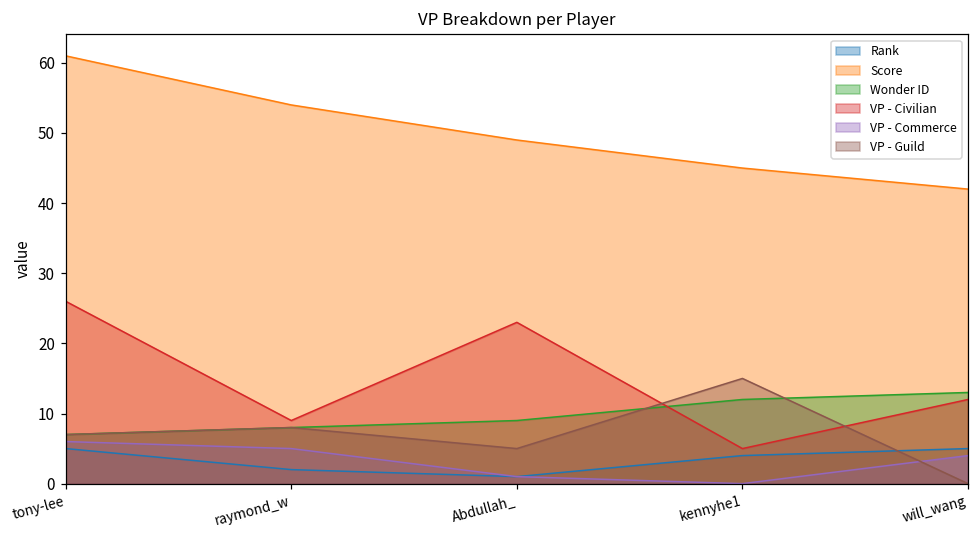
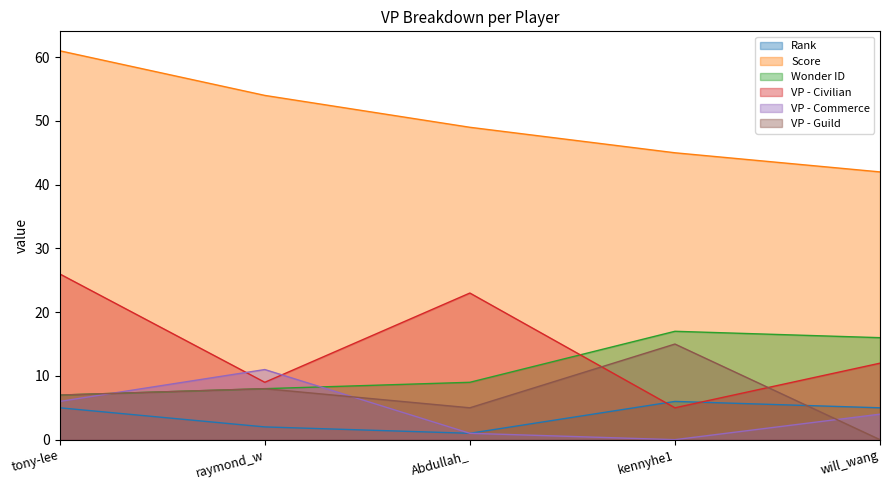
  {
    "Rank": {
      "tony-lee": 5,
      "raymond_w": 2,
-     "kennyhe1": 4,
+     "kennyhe1": 6,
      "will_wang": 5
    },
    "Wonder ID": {
      "Abdullah_": 9,
-     "kennyhe1": 12,
-     "will_wang": 13
+     "kennyhe1": 17,
+     "will_wang": 16
    },
    "VP - Commerce": {
      "tony-lee": 6,
-     "raymond_w": 5,
+     "raymond_w": 11,
      "kennyhe1": 0,
      "will_wang": 4
    }
  }
